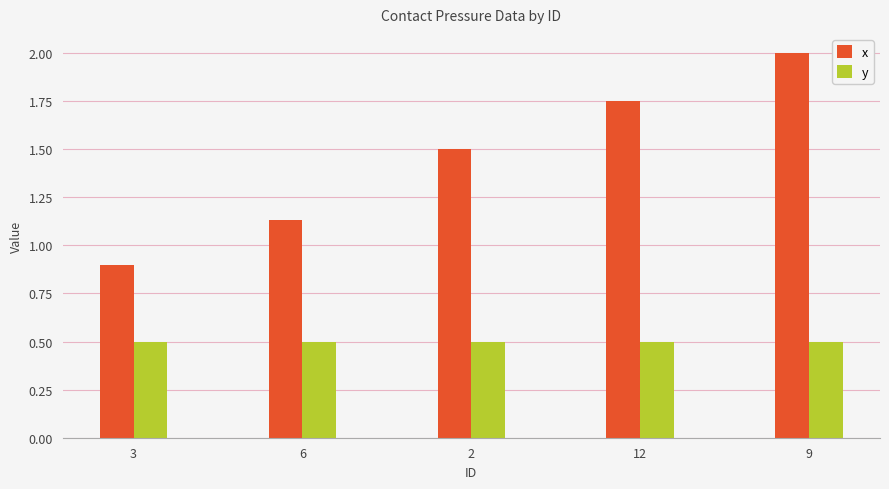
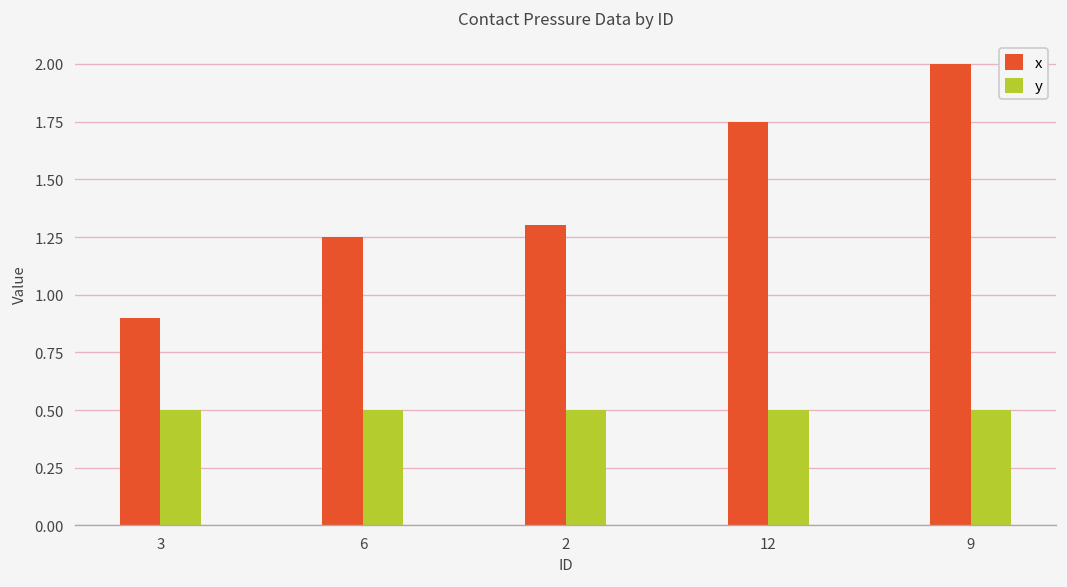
  {
    "x": {
      "3": 0.90,
-     "6": 1.13,
-     "2": 1.5,
+     "6": 1.25,
+     "2": 1.3,
      "12": 1.75,
      "9": 2.00
    },
    "y": {
      "3": 0.50,
      "6": 0.50,
      "2": 0.50,
      "12": 0.50,
      "9": 0.50
    }
  }
